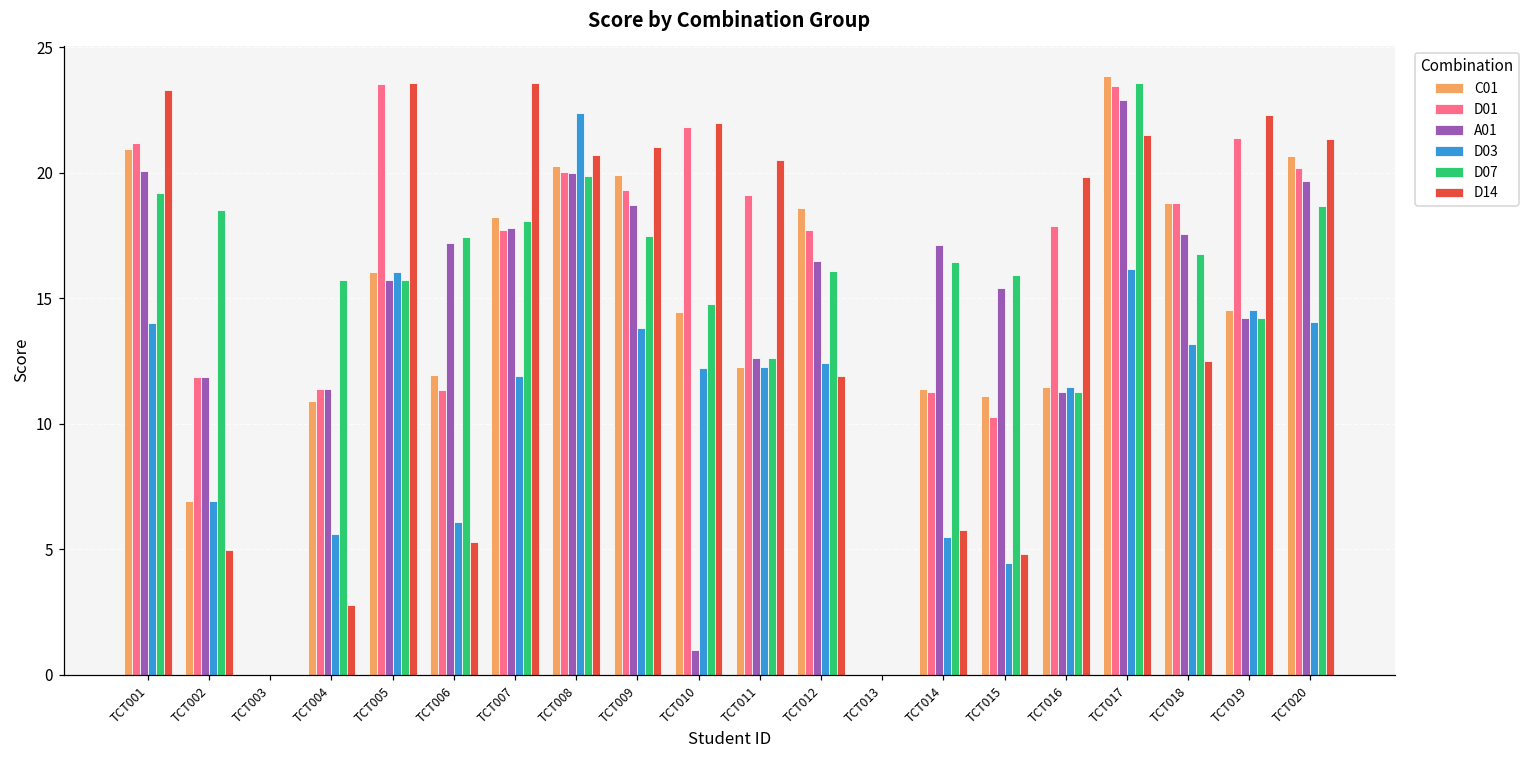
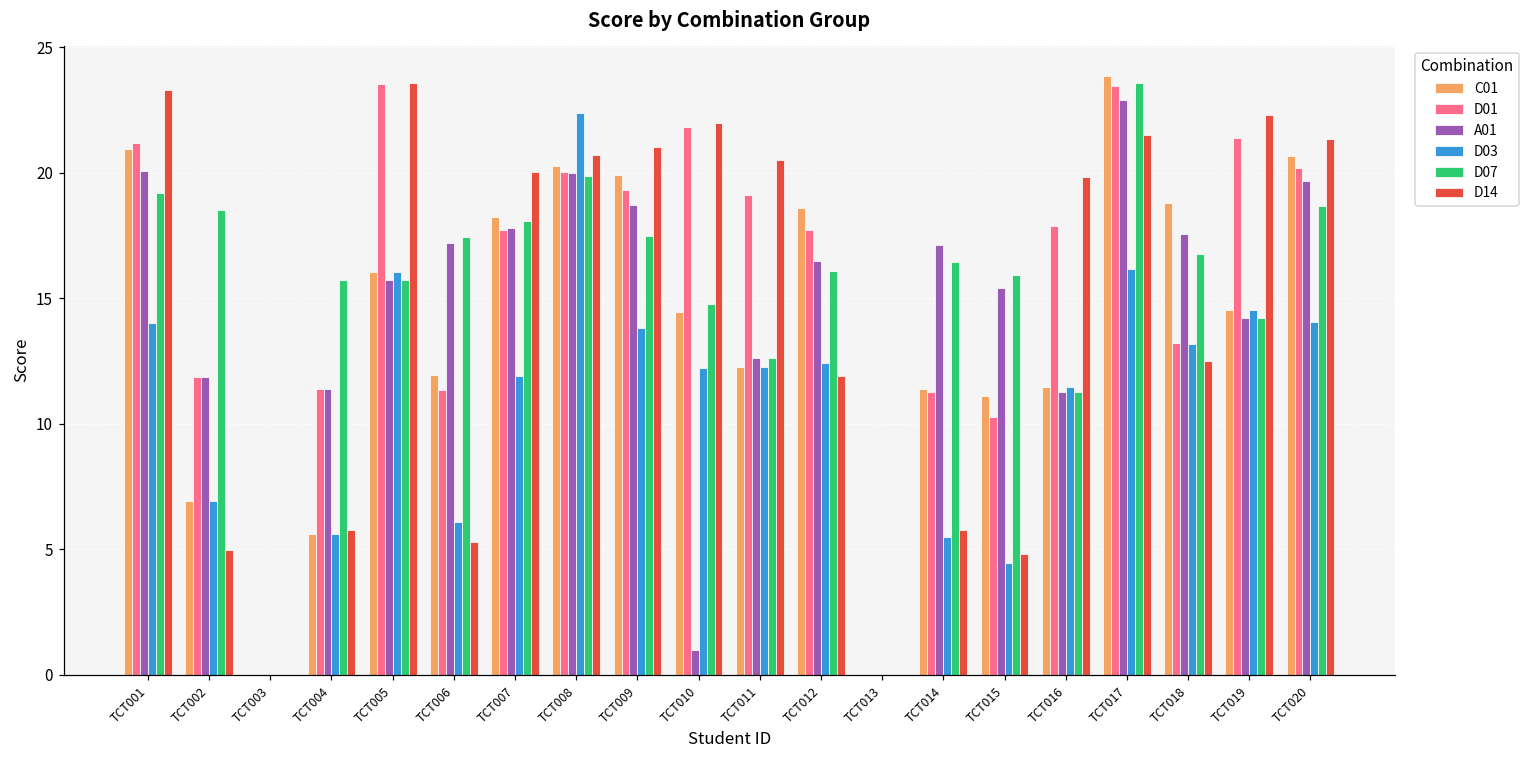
  {
    "C01": {
      "TCT001": 21.0,
      "TCT002": 6.9,
      "TCT003": 0.0,
-     "TCT004": 10.9,
+     "TCT004": 5.6,
      "TCT005": 16.0,
      "TCT006": 11.9,
      "TCT007": 18.2,
      "TCT008": 20.3,
      "TCT009": 19.9,
      "TCT010": 14.5,
      "TCT011": 12.3,
      "TCT012": 18.6,
      "TCT013": 0.0,
      "TCT014": 11.4,
      "TCT015": 11.1,
      "TCT016": 11.5,
      "TCT017": 23.9,
      "TCT018": 18.8,
      "TCT019": 14.5,
      "TCT020": 20.7
    },
    "D01": {
      "TCT001": 21.2,
      "TCT002": 11.9,
      "TCT003": 0.0,
      "TCT004": 11.4,
      "TCT005": 23.5,
      "TCT006": 11.3,
      "TCT007": 17.7,
      "TCT008": 20.0,
      "TCT009": 19.3,
      "TCT010": 21.8,
      "TCT011": 19.1,
      "TCT012": 17.7,
      "TCT013": 0.0,
      "TCT014": 11.3,
      "TCT015": 10.3,
      "TCT016": 17.9,
      "TCT017": 23.5,
-     "TCT018": 18.8,
+     "TCT018": 13.2,
      "TCT019": 21.4,
      "TCT020": 20.2
    },
    "A01": {
      "TCT001": 20.1,
      "TCT002": 11.9,
      "TCT003": 0.0,
      "TCT004": 11.4,
      "TCT005": 15.7,
      "TCT006": 17.2,
      "TCT007": 17.8,
      "TCT008": 20.0,
      "TCT009": 18.7,
      "TCT010": 1.0,
      "TCT011": 12.6,
      "TCT012": 16.5,
      "TCT013": 0.0,
      "TCT014": 17.1,
      "TCT015": 15.4,
      "TCT016": 11.3,
      "TCT017": 22.9,
      "TCT018": 17.6,
      "TCT019": 14.2,
      "TCT020": 19.7
    },
    "D03": {
      "TCT001": 14.0,
      "TCT002": 6.9,
      "TCT003": 0.0,
      "TCT004": 5.6,
      "TCT005": 16.0,
      "TCT006": 6.1,
      "TCT007": 11.9,
      "TCT008": 22.4,
      "TCT009": 13.8,
      "TCT010": 12.2,
      "TCT011": 12.3,
      "TCT012": 12.4,
      "TCT013": 0.0,
      "TCT014": 5.5,
      "TCT015": 4.5,
      "TCT016": 11.5,
      "TCT017": 16.2,
      "TCT018": 13.2,
      "TCT019": 14.5,
      "TCT020": 14.1
    },
    "D07": {
      "TCT001": 19.2,
      "TCT002": 18.5,
      "TCT003": 0.0,
      "TCT004": 15.7,
      "TCT005": 15.7,
      "TCT006": 17.4,
      "TCT007": 18.1,
      "TCT008": 19.9,
      "TCT009": 17.5,
      "TCT010": 14.8,
      "TCT011": 12.6,
      "TCT012": 16.1,
      "TCT013": 0.0,
      "TCT014": 16.4,
      "TCT015": 15.9,
      "TCT016": 11.3,
      "TCT017": 23.6,
      "TCT018": 16.8,
      "TCT019": 14.2,
      "TCT020": 18.7
    },
    "D14": {
      "TCT001": 23.3,
      "TCT002": 5.0,
      "TCT003": 0.0,
-     "TCT004": 2.8,
+     "TCT004": 5.8,
      "TCT005": 23.6,
      "TCT006": 5.3,
-     "TCT007": 23.6,
+     "TCT007": 20.0,
      "TCT008": 20.7,
      "TCT009": 21.0,
      "TCT010": 22.0,
      "TCT011": 20.5,
      "TCT012": 11.9,
      "TCT013": 0.0,
      "TCT014": 5.8,
      "TCT015": 4.8,
      "TCT016": 19.8,
      "TCT017": 21.5,
      "TCT018": 12.5,
      "TCT019": 22.3,
      "TCT020": 21.4
    }
  }
